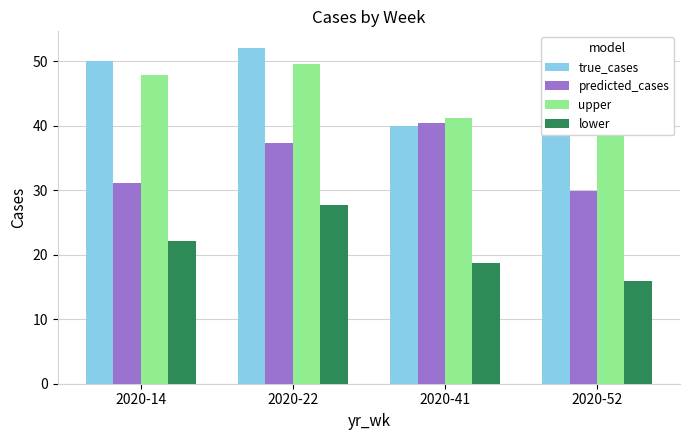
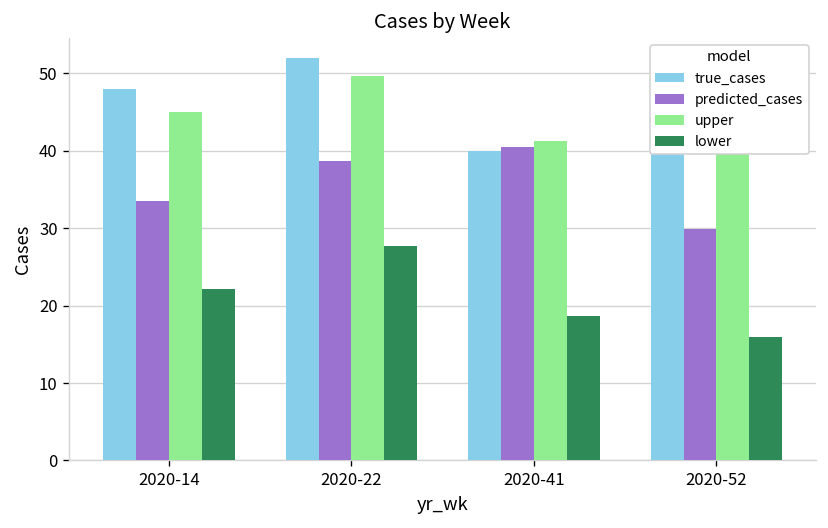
  {
    "true_cases": {
-     "2020-14": 50,
+     "2020-14": 48,
      "2020-22": 52,
      "2020-41": 40
    },
    "predicted_cases": {
-     "2020-14": 31,
-     "2020-22": 37,
+     "2020-14": 34,
+     "2020-22": 39,
      "2020-41": 40,
      "2020-52": 30
    },
    "upper": {
-     "2020-14": 48,
+     "2020-14": 45,
      "2020-22": 50,
      "2020-41": 41
    },
    "lower": {
      "2020-14": 22,
      "2020-22": 28,
      "2020-41": 19,
      "2020-52": 16
    }
  }
